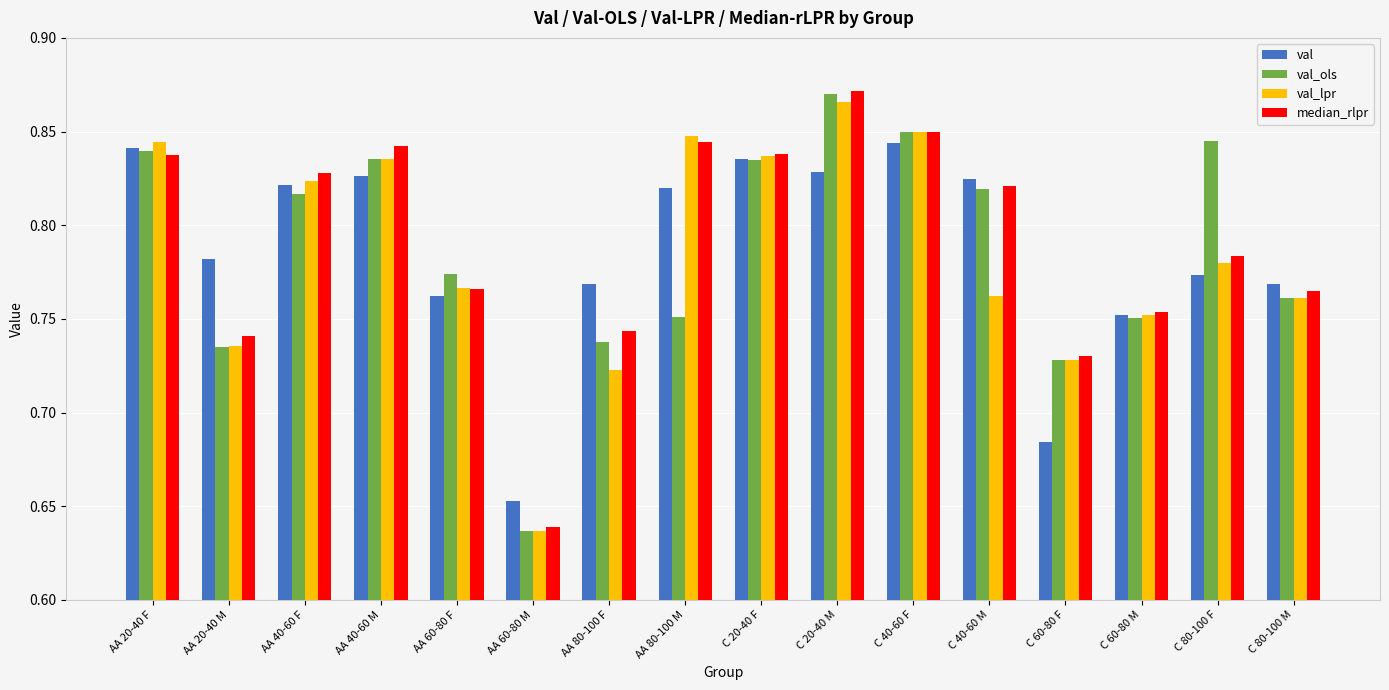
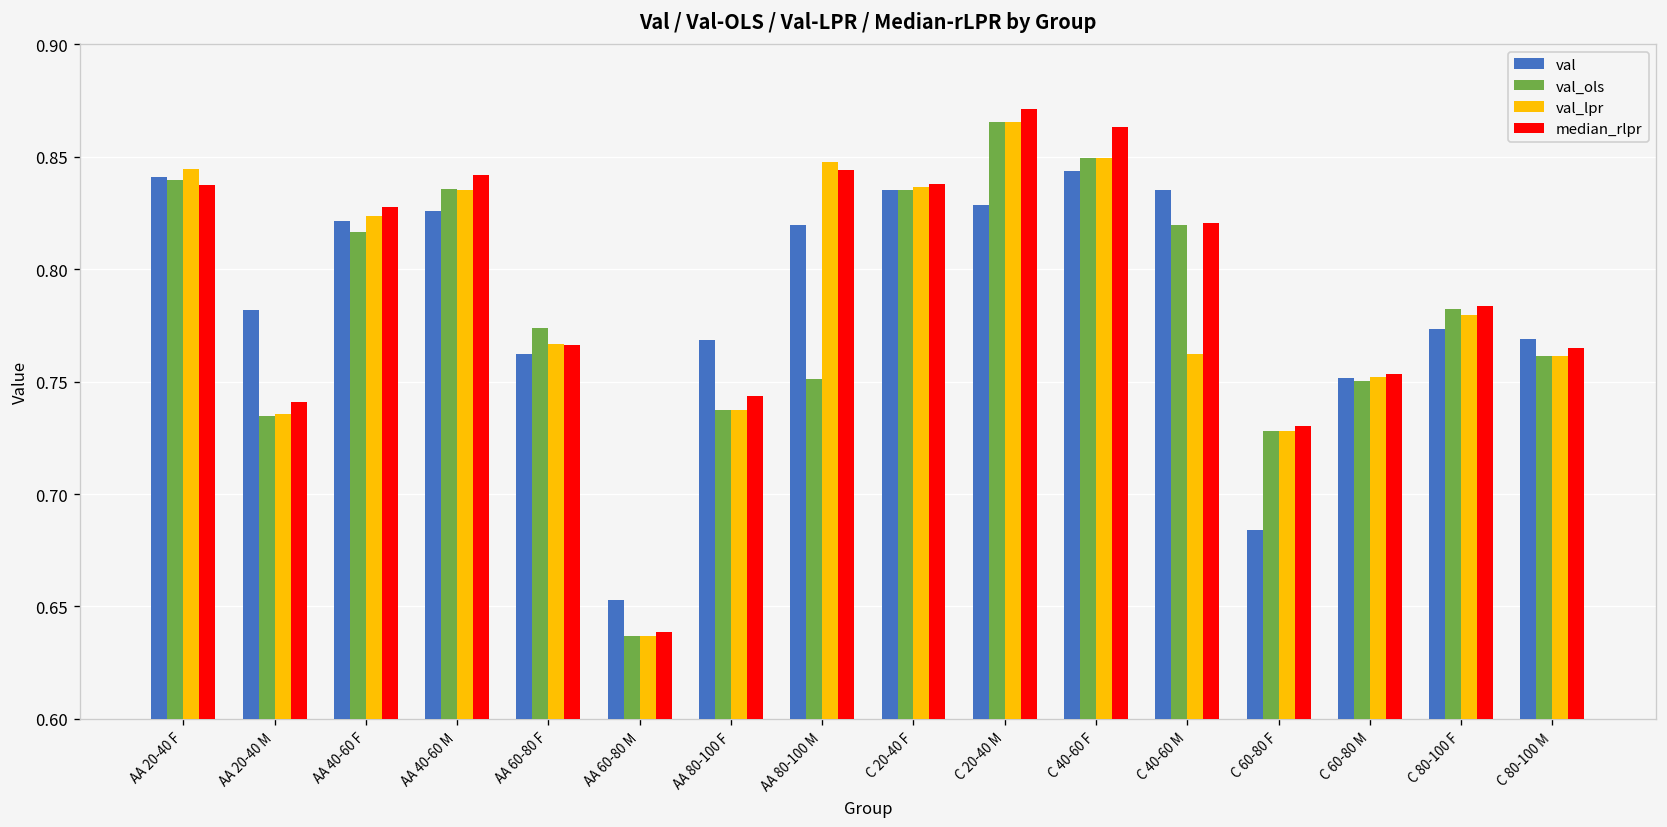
  {
    "val": {
      "AA 20-40 F": 0.841,
      "AA 20-40 M": 0.782,
      "AA 40-60 F": 0.821,
      "AA 40-60 M": 0.826,
      "AA 60-80 F": 0.762,
      "AA 60-80 M": 0.653,
      "AA 80-100 F": 0.769,
      "AA 80-100 M": 0.820,
      "C 20-40 F": 0.835,
      "C 20-40 M": 0.829,
      "C 40-60 F": 0.844,
-     "C 40-60 M": 0.825,
+     "C 40-60 M": 0.835,
      "C 60-80 F": 0.684,
      "C 60-80 M": 0.752,
      "C 80-100 F": 0.773,
      "C 80-100 M": 0.769
    },
    "val_ols": {
      "AA 20-40 F": 0.840,
      "AA 20-40 M": 0.735,
      "AA 40-60 F": 0.817,
      "AA 40-60 M": 0.836,
      "AA 60-80 F": 0.774,
      "AA 60-80 M": 0.637,
      "AA 80-100 F": 0.738,
      "AA 80-100 M": 0.751,
      "C 20-40 F": 0.835,
-     "C 20-40 M": 0.870,
+     "C 20-40 M": 0.866,
      "C 40-60 F": 0.850,
      "C 40-60 M": 0.820,
      "C 60-80 F": 0.728,
      "C 60-80 M": 0.750,
-     "C 80-100 F": 0.845,
+     "C 80-100 F": 0.782,
      "C 80-100 M": 0.761
    },
    "val_lpr": {
      "AA 20-40 F": 0.844,
      "AA 20-40 M": 0.735,
      "AA 40-60 F": 0.824,
      "AA 40-60 M": 0.835,
      "AA 60-80 F": 0.767,
      "AA 60-80 M": 0.637,
-     "AA 80-100 F": 0.723,
+     "AA 80-100 F": 0.738,
      "AA 80-100 M": 0.848,
      "C 20-40 F": 0.837,
      "C 20-40 M": 0.866,
      "C 40-60 F": 0.850,
      "C 40-60 M": 0.762,
      "C 60-80 F": 0.728,
      "C 60-80 M": 0.752,
      "C 80-100 F": 0.780,
      "C 80-100 M": 0.761
    },
    "median_rlpr": {
      "AA 20-40 F": 0.837,
      "AA 20-40 M": 0.741,
      "AA 40-60 F": 0.828,
      "AA 40-60 M": 0.842,
      "AA 60-80 F": 0.766,
      "AA 60-80 M": 0.639,
      "AA 80-100 F": 0.743,
      "AA 80-100 M": 0.844,
      "C 20-40 F": 0.838,
      "C 20-40 M": 0.871,
-     "C 40-60 F": 0.850,
+     "C 40-60 F": 0.863,
      "C 40-60 M": 0.821,
      "C 60-80 F": 0.730,
      "C 60-80 M": 0.754,
      "C 80-100 F": 0.783,
      "C 80-100 M": 0.765
    }
  }
